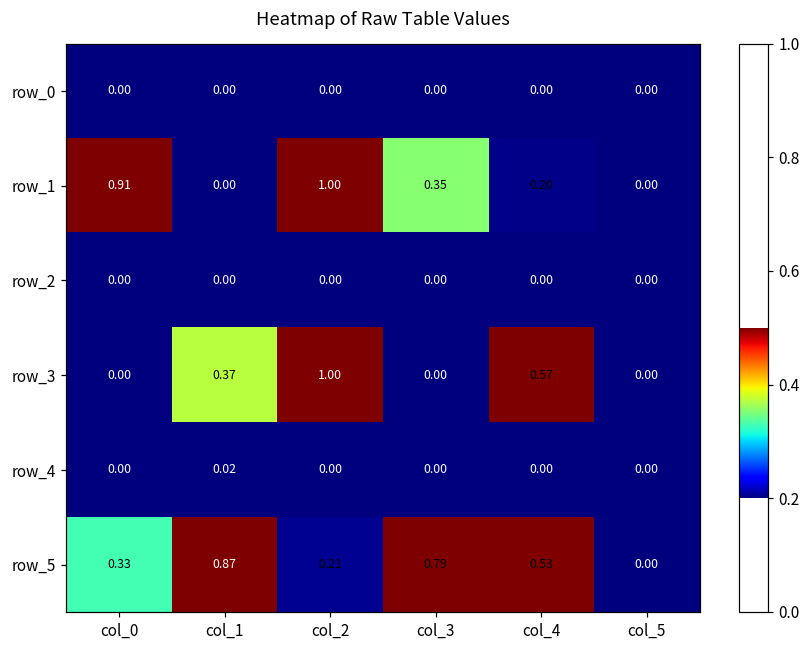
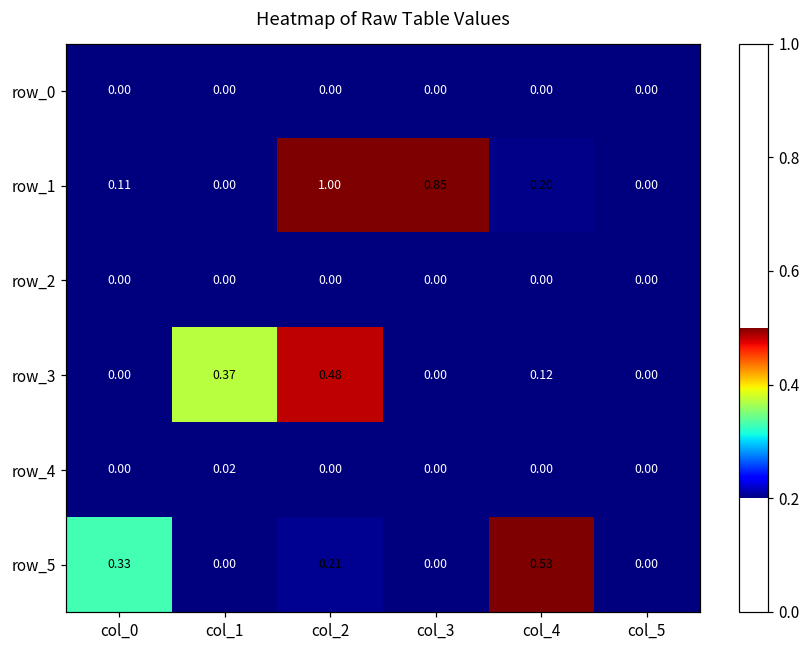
  {
    "row_0": {
      "col_0": 0.00,
      "col_1": 0.00,
      "col_2": 0.00,
      "col_3": 0.00,
      "col_4": 0.00,
      "col_5": 0.00
    },
    "row_1": {
-     "col_0": 0.91,
+     "col_0": 0.11,
      "col_1": 0.00,
      "col_2": 1.00,
-     "col_3": 0.35,
+     "col_3": 0.85,
      "col_4": 0.20,
      "col_5": 0.00
    },
    "row_2": {
      "col_0": 0.00,
      "col_1": 0.00,
      "col_2": 0.00,
      "col_3": 0.00,
      "col_4": 0.00,
      "col_5": 0.00
    },
    "row_3": {
      "col_0": 0.00,
      "col_1": 0.37,
-     "col_2": 1.00,
+     "col_2": 0.48,
      "col_3": 0.00,
-     "col_4": 0.57,
+     "col_4": 0.12,
      "col_5": 0.00
    },
    "row_4": {
      "col_0": 0.00,
      "col_1": 0.02,
      "col_2": 0.00,
      "col_3": 0.00,
      "col_4": 0.00,
      "col_5": 0.00
    },
    "row_5": {
      "col_0": 0.33,
-     "col_1": 0.87,
+     "col_1": 0.00,
      "col_2": 0.21,
-     "col_3": 0.79,
+     "col_3": 0.00,
      "col_4": 0.53,
      "col_5": 0.00
    }
  }
